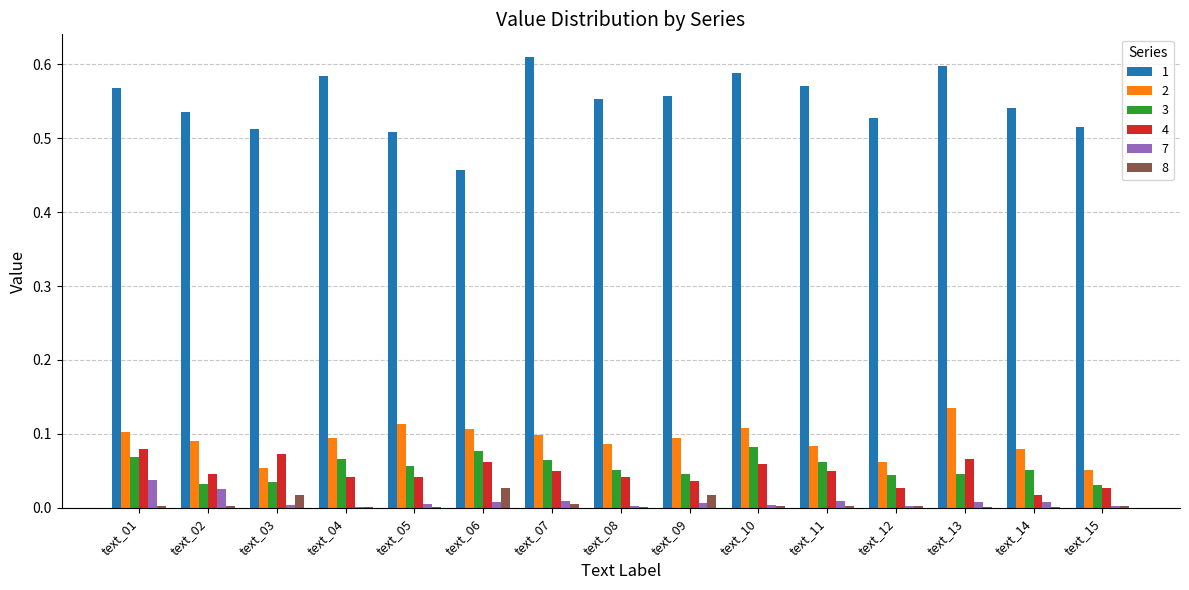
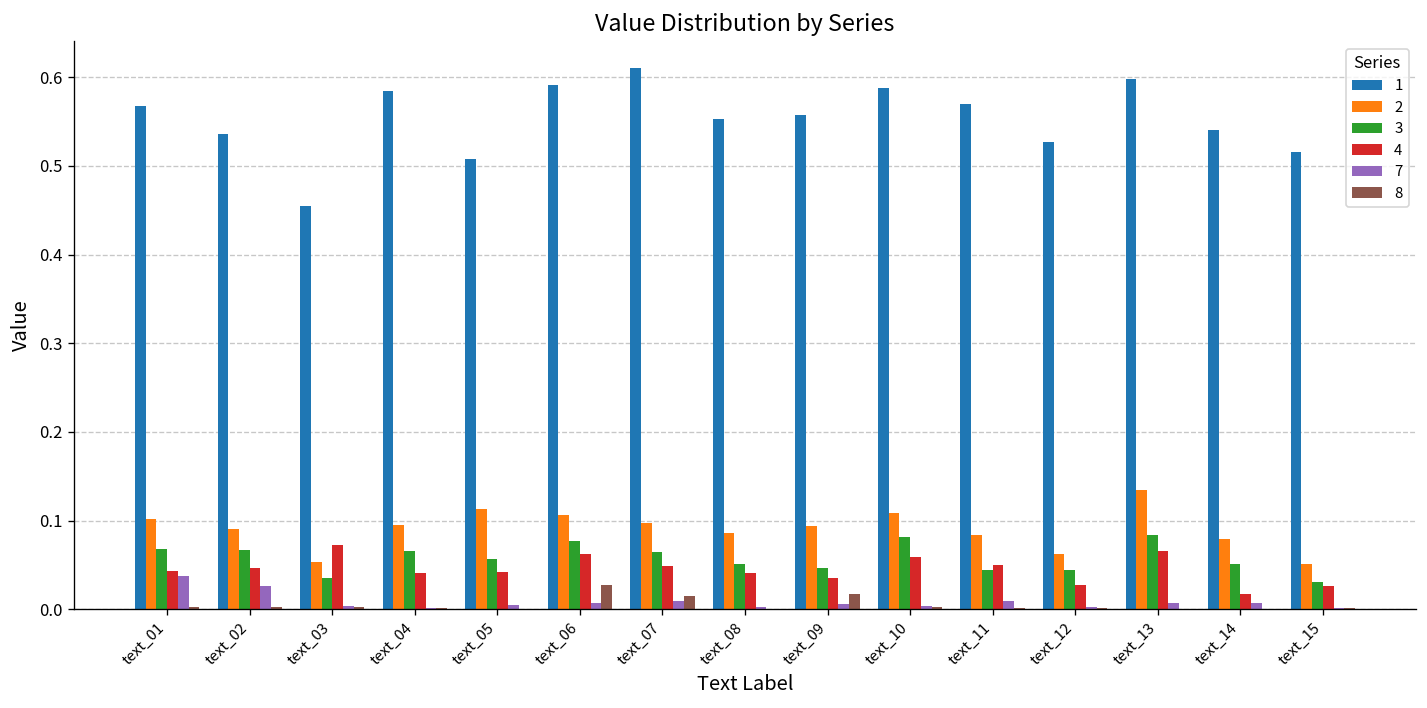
  {
    "1": {
      "text_01": 0.57,
      "text_02": 0.54,
-     "text_03": 0.51,
+     "text_03": 0.45,
      "text_04": 0.58,
      "text_05": 0.51,
-     "text_06": 0.46,
+     "text_06": 0.59,
      "text_07": 0.61,
      "text_08": 0.55,
      "text_09": 0.56,
      "text_10": 0.59,
      "text_11": 0.57,
      "text_12": 0.53,
      "text_13": 0.60,
      "text_14": 0.54,
      "text_15": 0.52
    },
    "2": {
      "text_01": 0.10,
      "text_02": 0.09,
      "text_03": 0.05,
      "text_04": 0.09,
      "text_05": 0.11,
      "text_06": 0.11,
      "text_07": 0.10,
      "text_08": 0.09,
      "text_09": 0.09,
      "text_10": 0.11,
      "text_11": 0.08,
      "text_12": 0.06,
      "text_13": 0.13,
      "text_14": 0.08,
      "text_15": 0.05
    },
    "3": {
      "text_01": 0.07,
-     "text_02": 0.03,
+     "text_02": 0.07,
      "text_03": 0.04,
      "text_04": 0.07,
      "text_05": 0.06,
      "text_06": 0.08,
      "text_07": 0.06,
      "text_08": 0.05,
      "text_09": 0.05,
      "text_10": 0.08,
-     "text_11": 0.06,
+     "text_11": 0.04,
      "text_12": 0.04,
-     "text_13": 0.05,
+     "text_13": 0.08,
      "text_14": 0.05,
      "text_15": 0.03
    },
    "4": {
-     "text_01": 0.08,
+     "text_01": 0.04,
      "text_02": 0.05,
      "text_03": 0.07,
      "text_04": 0.04,
      "text_05": 0.04,
      "text_06": 0.06,
      "text_07": 0.05,
      "text_08": 0.04,
      "text_09": 0.04,
      "text_10": 0.06,
      "text_11": 0.05,
      "text_12": 0.03,
      "text_13": 0.07,
      "text_14": 0.02,
      "text_15": 0.03
    },
    "7": {
      "text_01": 0.04,
      "text_02": 0.03,
      "text_03": 0.00,
      "text_05": 0.00,
      "text_06": 0.01,
      "text_07": 0.01,
      "text_09": 0.01,
      "text_10": 0.00,
      "text_11": 0.01,
      "text_13": 0.01,
      "text_14": 0.01
    },
    "8": {
-     "text_03": 0.02,
+     "text_03": 0.00,
      "text_06": 0.03,
-     "text_07": 0.00,
+     "text_07": 0.02,
      "text_09": 0.02
    }
  }
